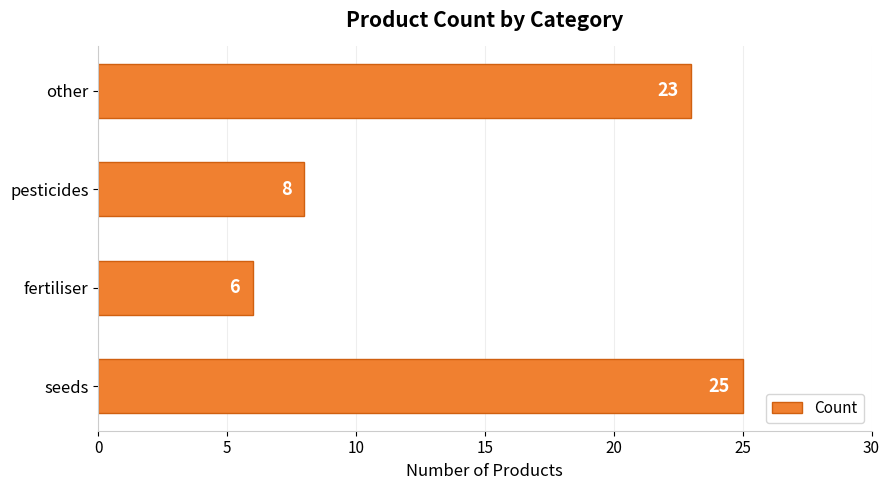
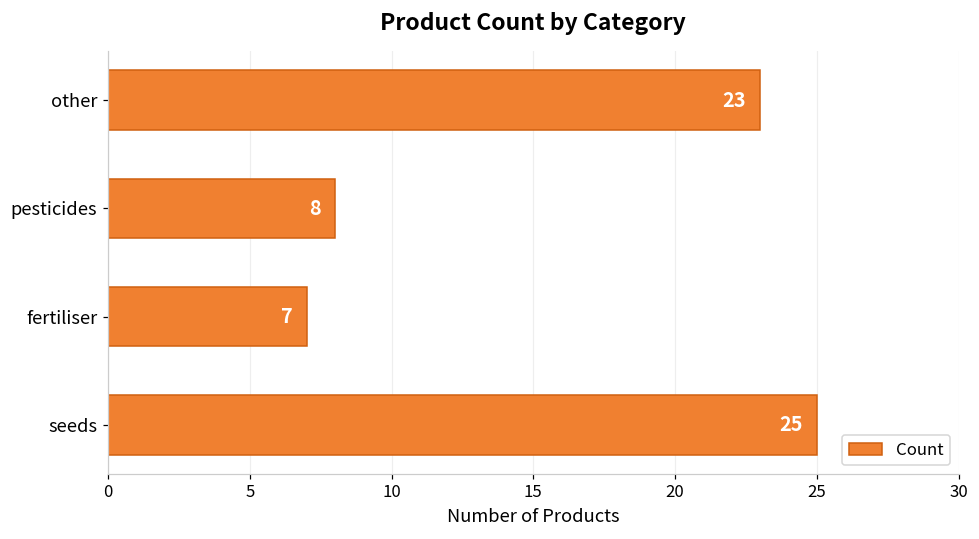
  {
    "other": 23,
    "pesticides": 8,
-   "fertiliser": 6,
+   "fertiliser": 7,
    "seeds": 25
  }
